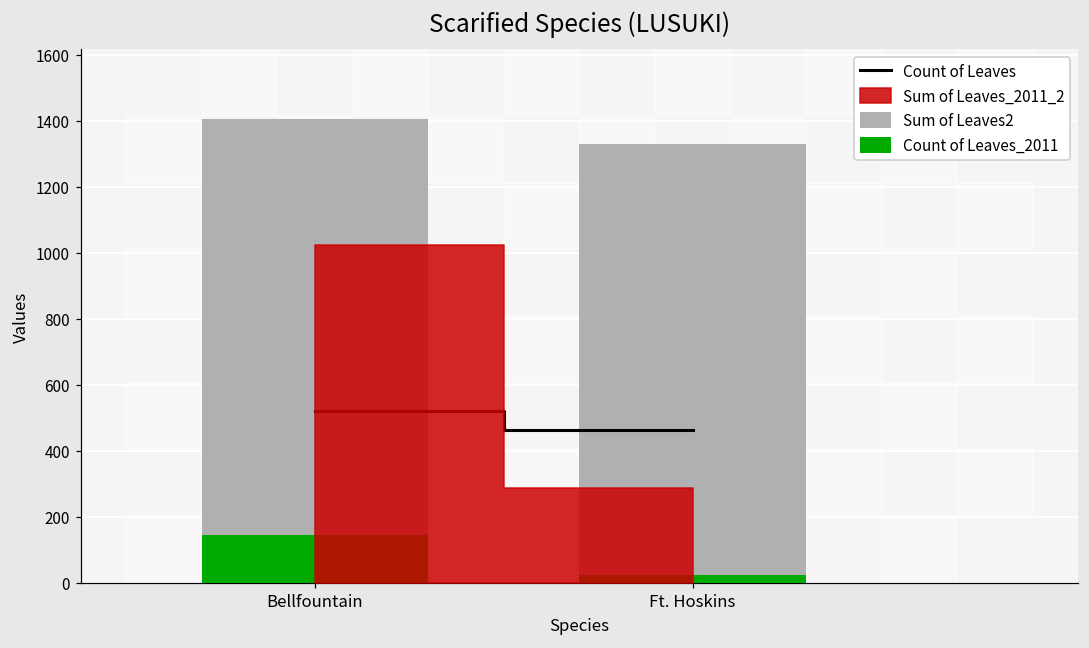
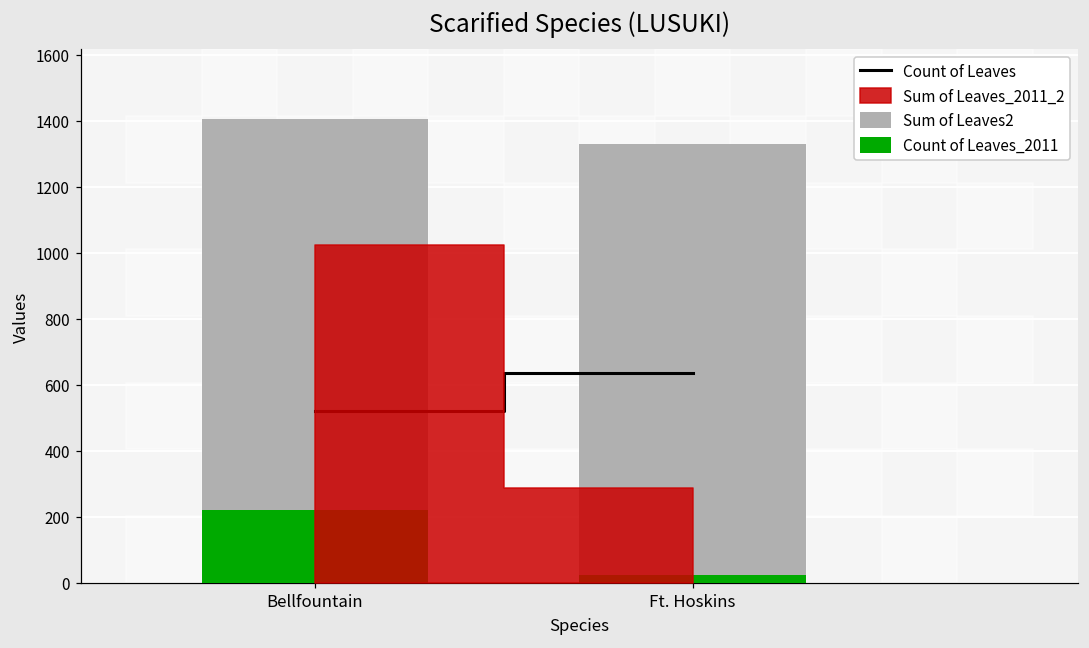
  {
    "Count of Leaves": {
      "Bellfountain": 520,
-     "Ft. Hoskins": 460
+     "Ft. Hoskins": 640
    },
    "Sum of Leaves2": {
      "Bellfountain": 1410,
      "Ft. Hoskins": 1330
    },
    "Count of Leaves_2011": {
-     "Bellfountain": 150
+     "Bellfountain": 220
    }
  }
